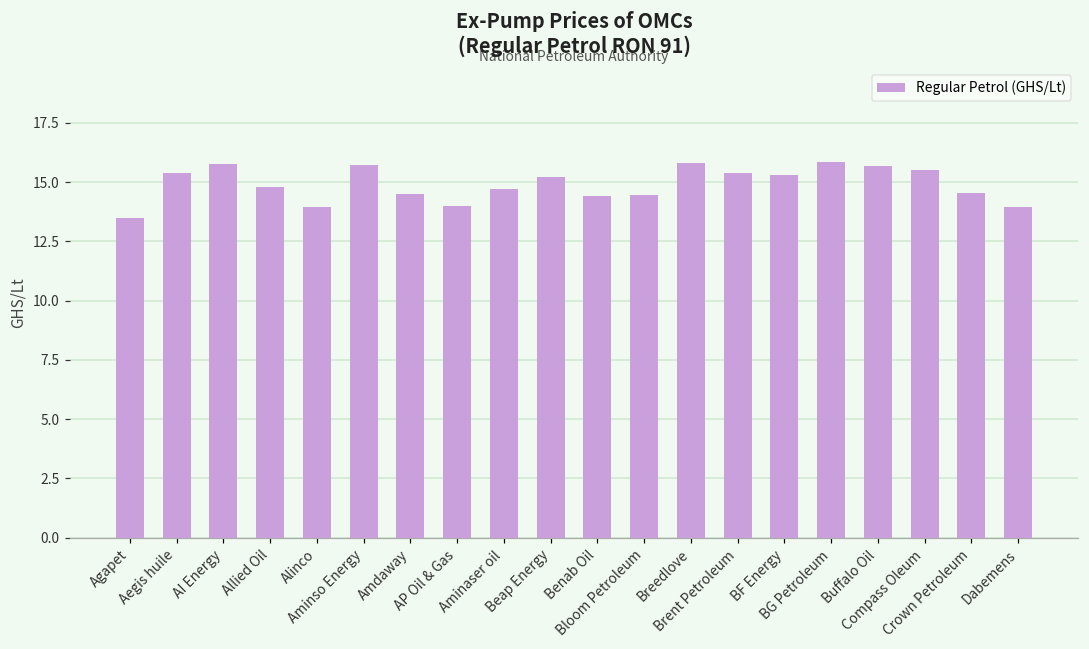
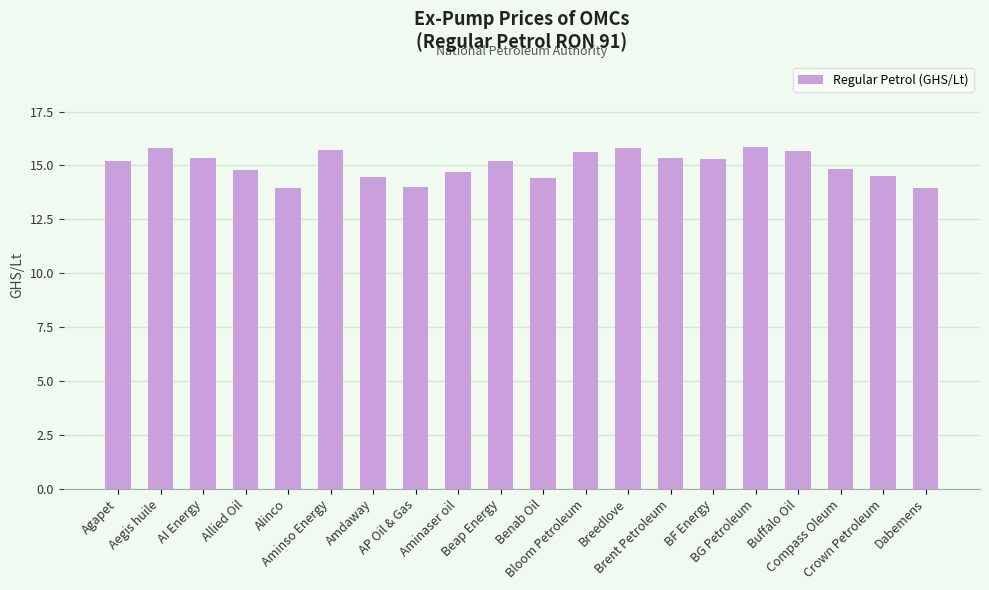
  {
-   "Agapet": 13.5,
-   "Aegis huile": 15.4,
-   "AI Energy": 15.8,
+   "Agapet": 15.2,
+   "Aegis huile": 15.8,
+   "AI Energy": 15.4,
    "Allied Oil": 14.8,
    "Alinco": 13.9,
    "Aminso Energy": 15.7,
    "Amdaway": 14.5,
    "AP Oil & Gas": 14.0,
    "Aminaser oil": 14.7,
    "Beap Energy": 15.2,
    "Benab Oil": 14.4,
-   "Bloom Petroleum": 14.5,
+   "Bloom Petroleum": 15.6,
    "Breedlove": 15.8,
    "Brent Petroleum": 15.4,
    "BF Energy": 15.3,
    "BG Petroleum": 15.8,
    "Buffalo Oil": 15.7,
-   "Compass Oleum": 15.5,
+   "Compass Oleum": 14.9,
    "Crown Petroleum": 14.5,
    "Dabemens": 13.9
  }
